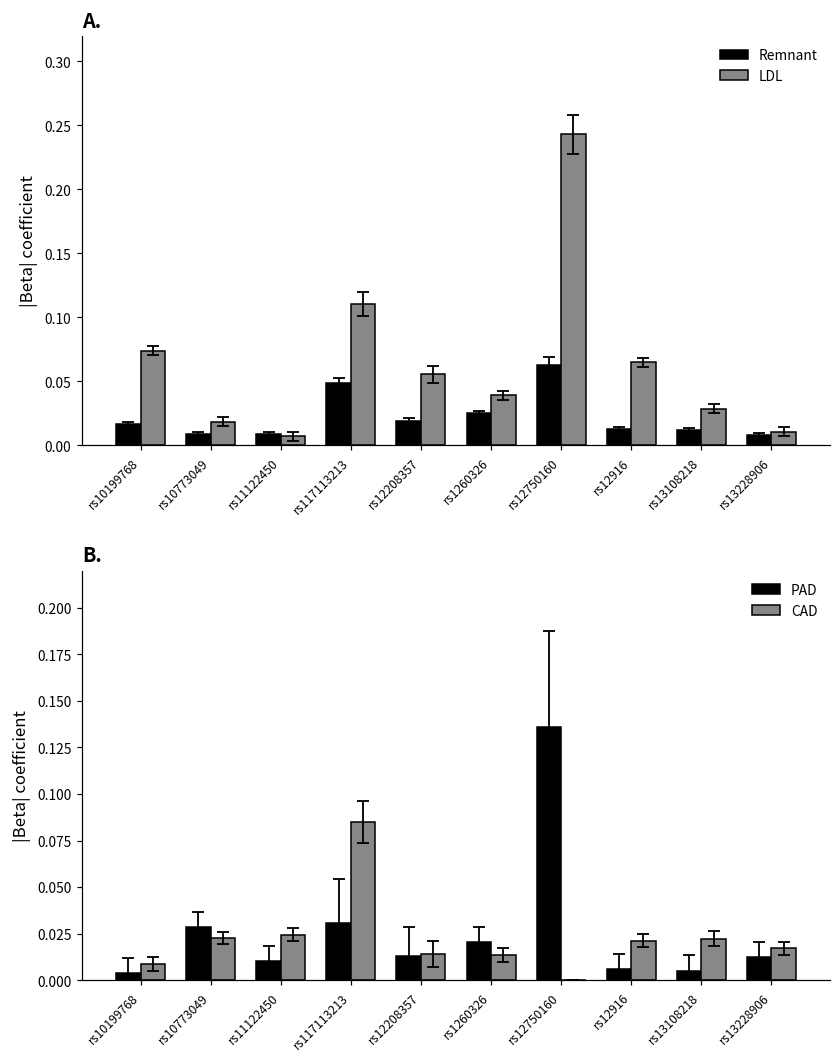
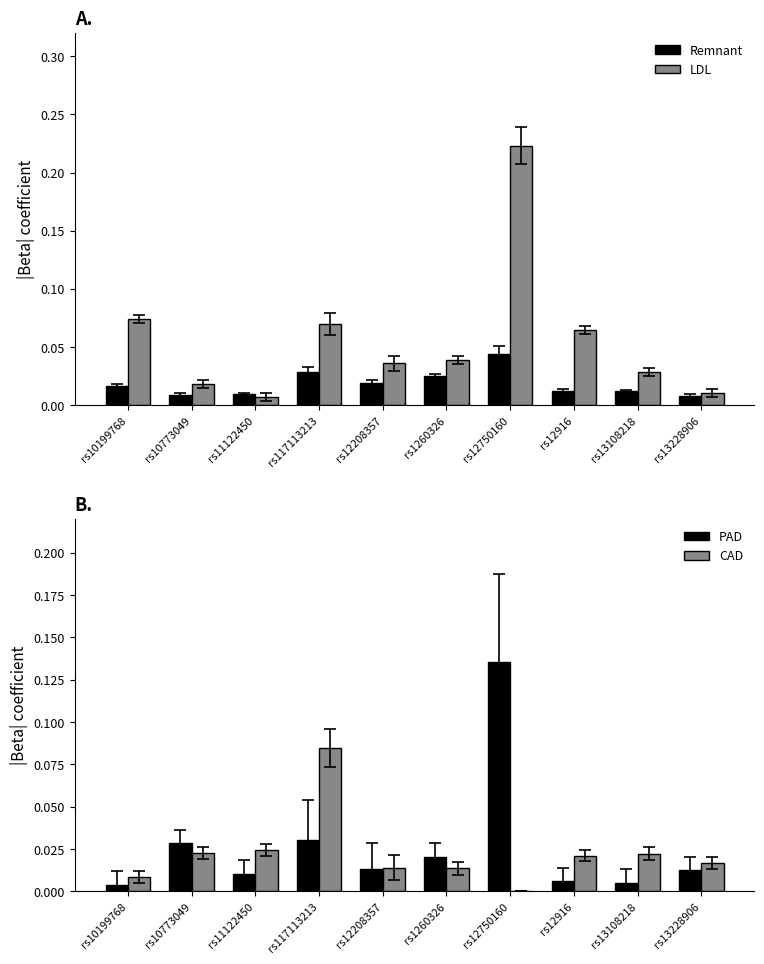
  {
    "A.": {
      "Remnant": {
        "rs10199768": 0.017,
        "rs10773049": 0.009,
        "rs11122450": 0.009,
-       "rs117113213": 0.049,
+       "rs117113213": 0.029,
        "rs12208357": 0.019,
        "rs1260326": 0.025,
-       "rs12750160": 0.063,
+       "rs12750160": 0.044,
        "rs12916": 0.013,
        "rs13108218": 0.012,
        "rs13228906": 0.008
      },
      "LDL": {
        "rs10199768": 0.074,
        "rs10773049": 0.018,
        "rs11122450": 0.007,
-       "rs117113213": 0.111,
-       "rs12208357": 0.056,
+       "rs117113213": 0.070,
+       "rs12208357": 0.036,
        "rs1260326": 0.039,
-       "rs12750160": 0.243,
+       "rs12750160": 0.223,
        "rs12916": 0.065,
        "rs13108218": 0.029,
        "rs13228906": 0.011
      }
    },
    "B.": {
      "PAD": {
        "rs10199768": 0.004,
        "rs10773049": 0.028,
        "rs11122450": 0.010,
        "rs117113213": 0.030,
        "rs12208357": 0.013,
        "rs1260326": 0.021,
        "rs12750160": 0.136,
        "rs12916": 0.006,
        "rs13108218": 0.005,
        "rs13228906": 0.013
      },
      "CAD": {
        "rs10199768": 0.009,
        "rs10773049": 0.023,
        "rs11122450": 0.024,
        "rs117113213": 0.085,
        "rs12208357": 0.014,
        "rs1260326": 0.014,
        "rs12750160": 0.000,
        "rs12916": 0.021,
        "rs13108218": 0.022,
        "rs13228906": 0.017
      }
    }
  }
